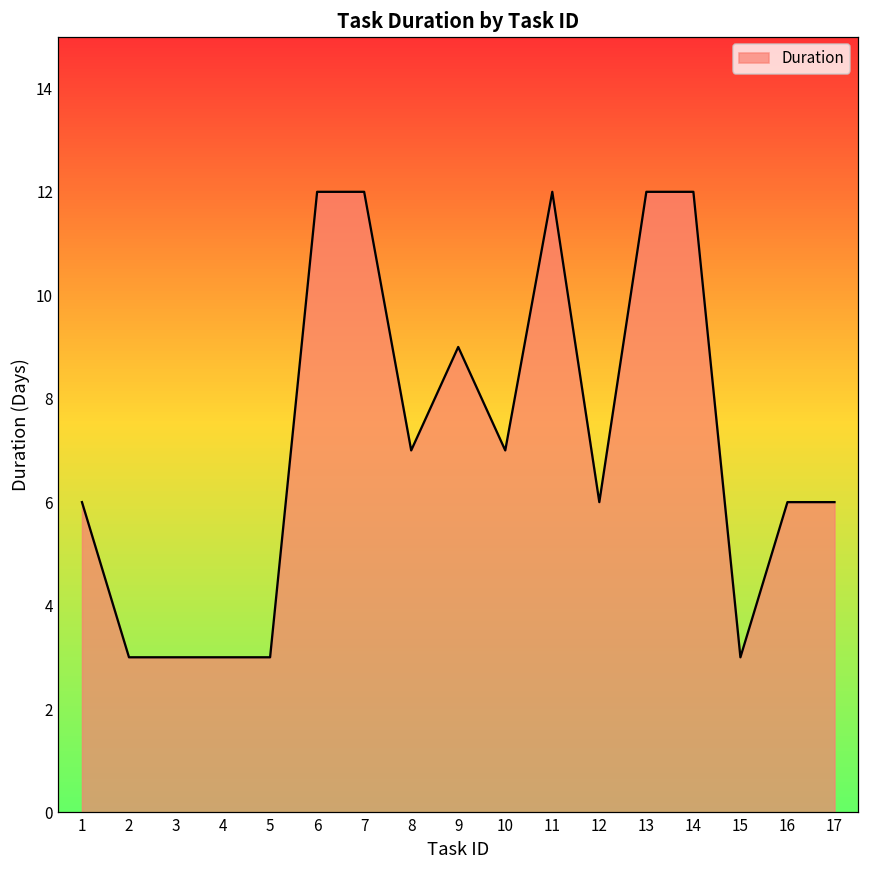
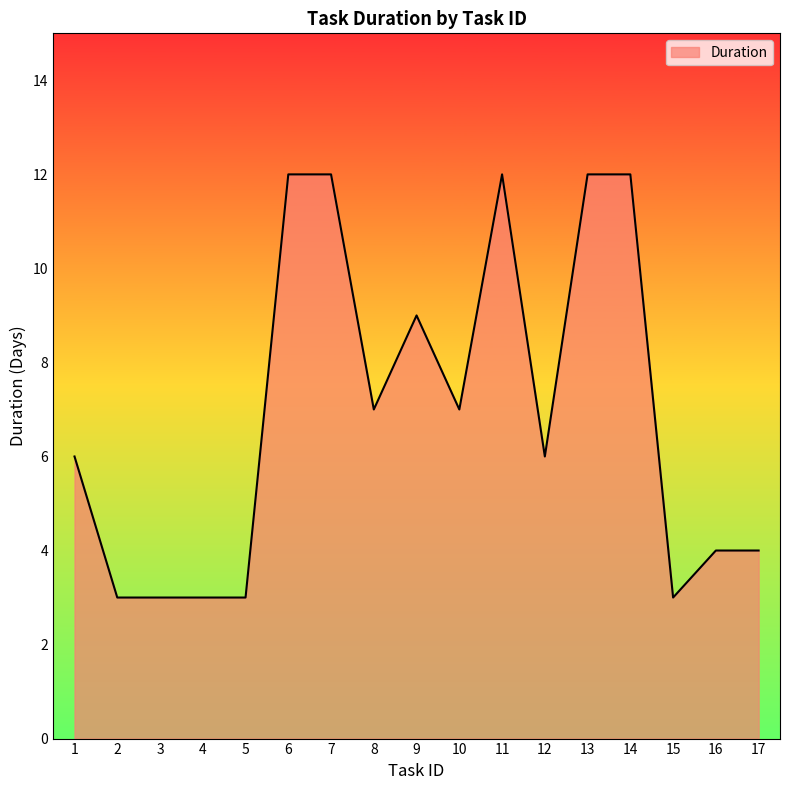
  {
    "1": 6,
    "2": 3,
    "3": 3,
    "4": 3,
    "5": 3,
    "6": 12,
    "7": 12,
    "8": 7,
    "9": 9,
    "10": 7,
    "11": 12,
    "12": 6,
    "13": 12,
    "14": 12,
    "15": 3,
-   "16": 6,
-   "17": 6
+   "16": 4,
+   "17": 4
  }
